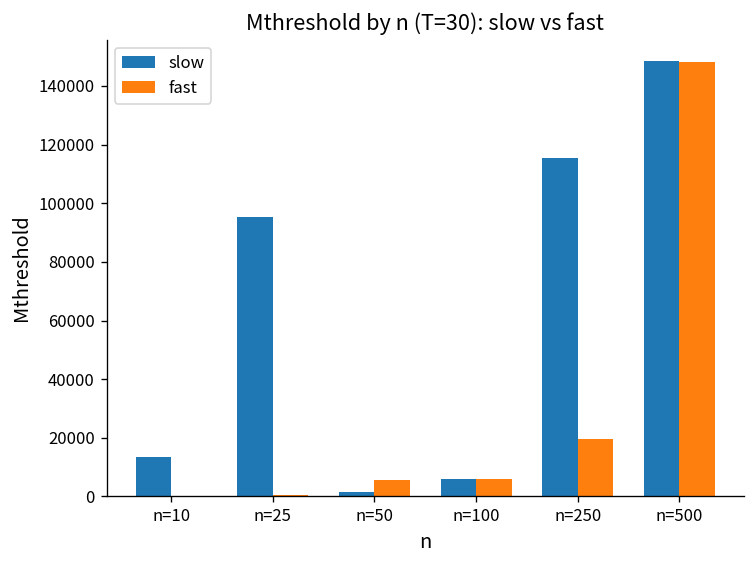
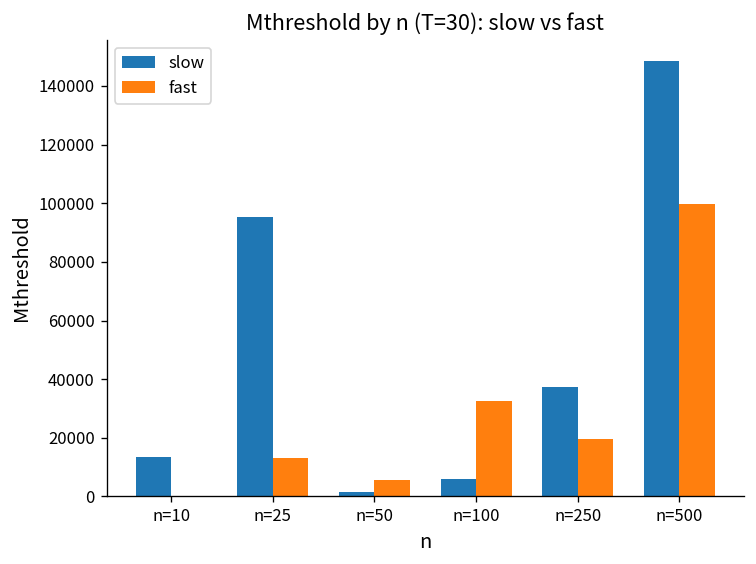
  {
    "slow": {
      "n=10": 13000,
      "n=25": 95000,
      "n=50": 1000,
      "n=100": 6000,
-     "n=250": 115000,
+     "n=250": 37000,
      "n=500": 148000
    },
    "fast": {
-     "n=25": 0,
+     "n=25": 13000,
      "n=50": 6000,
-     "n=100": 6000,
+     "n=100": 33000,
      "n=250": 20000,
-     "n=500": 148000
+     "n=500": 100000
    }
  }
